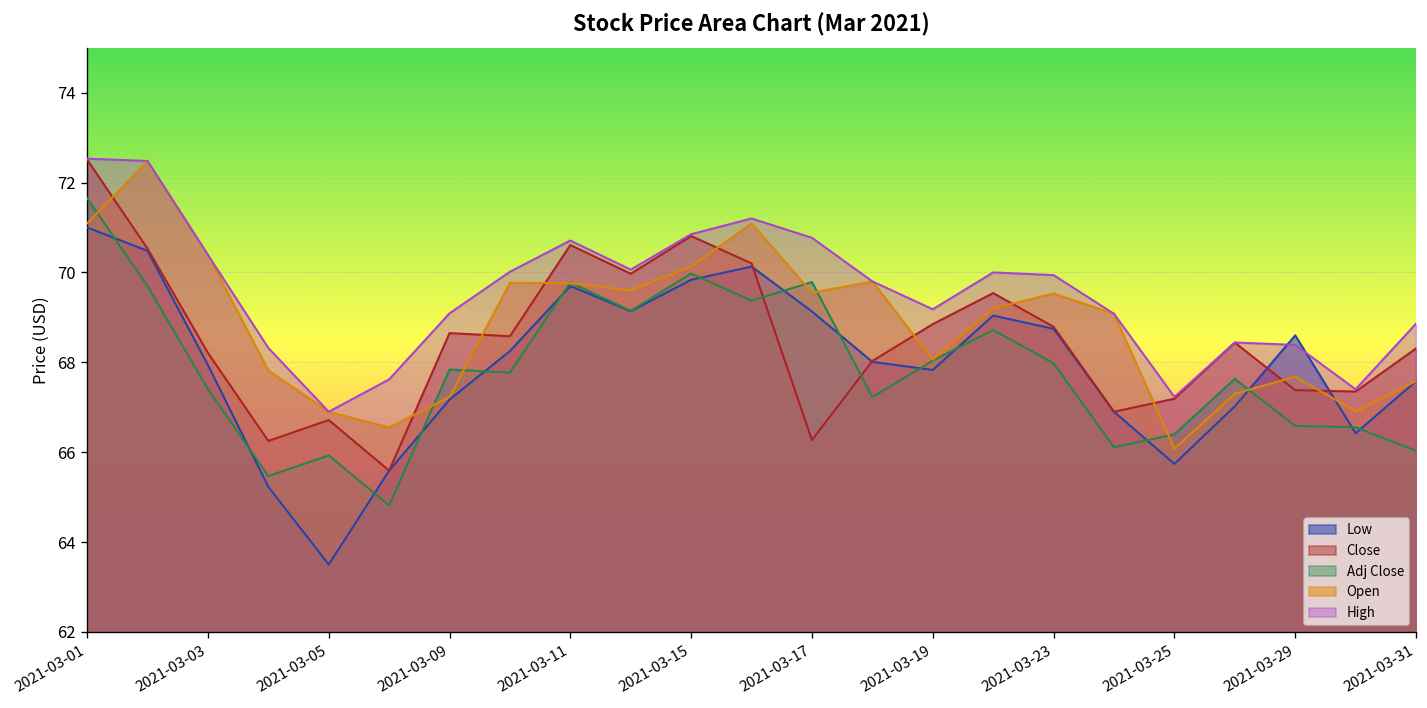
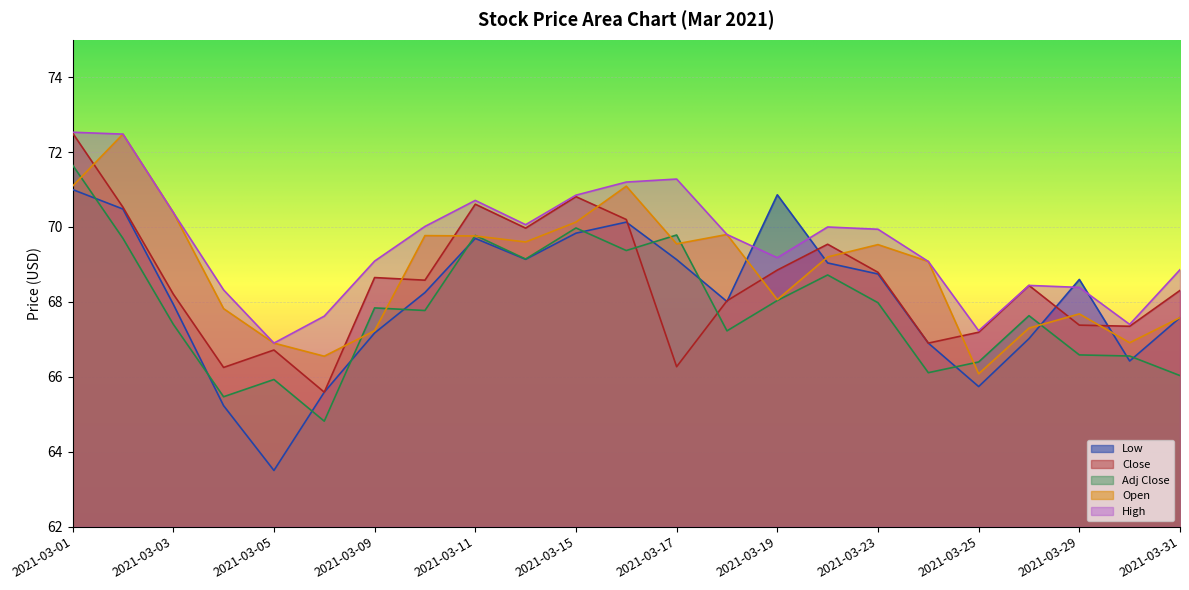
  {
    "Low": {
      "2021-03-01": 71.0,
      "2021-03-03": 67.9,
      "2021-03-05": 63.5,
      "2021-03-15": 69.8,
      "2021-03-17": 69.1,
-     "2021-03-19": 67.8,
+     "2021-03-19": 70.9,
      "2021-03-25": 65.7,
      "2021-03-29": 68.6
    },
    "Close": {
      "2021-03-03": 68.2,
      "2021-03-05": 66.7,
      "2021-03-09": 68.7,
      "2021-03-11": 70.6,
      "2021-03-17": 66.3,
      "2021-03-19": 68.9,
      "2021-03-29": 67.4,
      "2021-03-31": 68.3
    },
    "Adj Close": {
      "2021-03-01": 71.7,
      "2021-03-03": 67.4,
      "2021-03-05": 65.9,
      "2021-03-09": 67.8,
      "2021-03-15": 70.0,
      "2021-03-17": 69.8,
      "2021-03-23": 68.0,
      "2021-03-25": 66.4,
      "2021-03-29": 66.6,
      "2021-03-31": 66.0
    },
    "Open": {
      "2021-03-01": 71.1,
      "2021-03-15": 70.1,
      "2021-03-17": 69.6,
      "2021-03-23": 69.5,
      "2021-03-25": 66.1,
      "2021-03-29": 67.7
    },
    "High": {
      "2021-03-09": 69.1,
      "2021-03-11": 70.7,
-     "2021-03-17": 70.8,
+     "2021-03-17": 71.3,
      "2021-03-19": 69.2,
      "2021-03-23": 69.9,
      "2021-03-29": 68.4,
      "2021-03-31": 68.9
    }
  }
